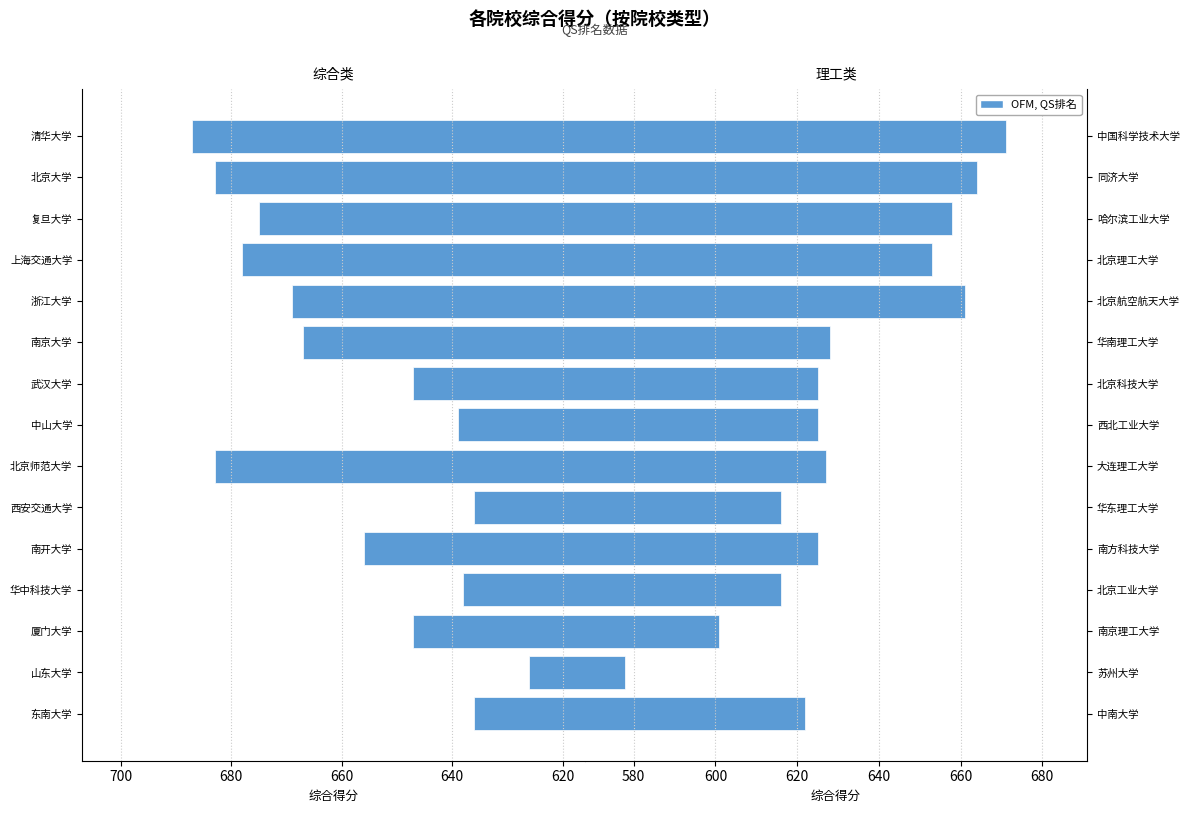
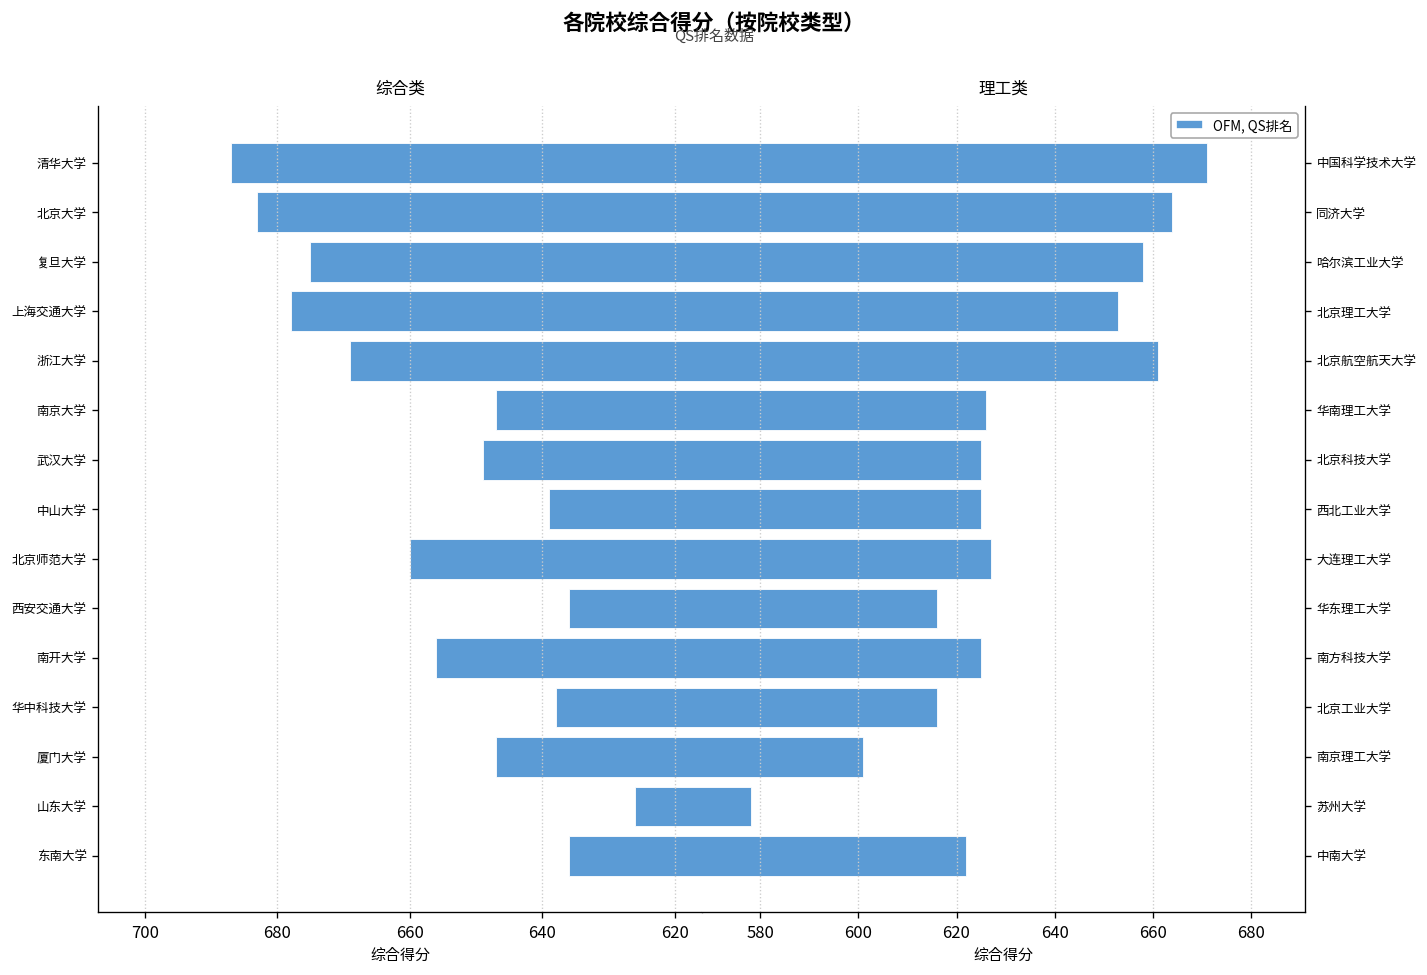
  {
    "综合类": {
      "清华大学": 687,
      "北京大学": 683,
      "复旦大学": 675,
      "上海交通大学": 678,
      "浙江大学": 669,
-     "南京大学": 667,
-     "武汉大学": 647,
+     "南京大学": 647,
+     "武汉大学": 649,
      "中山大学": 639,
-     "北京师范大学": 683,
+     "北京师范大学": 660,
      "西安交通大学": 636,
      "南开大学": 656,
      "华中科技大学": 638,
      "厦门大学": 647,
      "山东大学": 626,
      "东南大学": 636
    },
    "理工类": {
      "中国科学技术大学": 671,
      "同济大学": 664,
      "哈尔滨工业大学": 658,
      "北京理工大学": 653,
      "北京航空航天大学": 661,
-     "华南理工大学": 628,
+     "华南理工大学": 626,
      "北京科技大学": 625,
      "西北工业大学": 625,
      "大连理工大学": 627,
      "华东理工大学": 616,
      "南方科技大学": 625,
      "北京工业大学": 616,
      "南京理工大学": 601,
      "苏州大学": 578,
      "中南大学": 622
    }
  }
